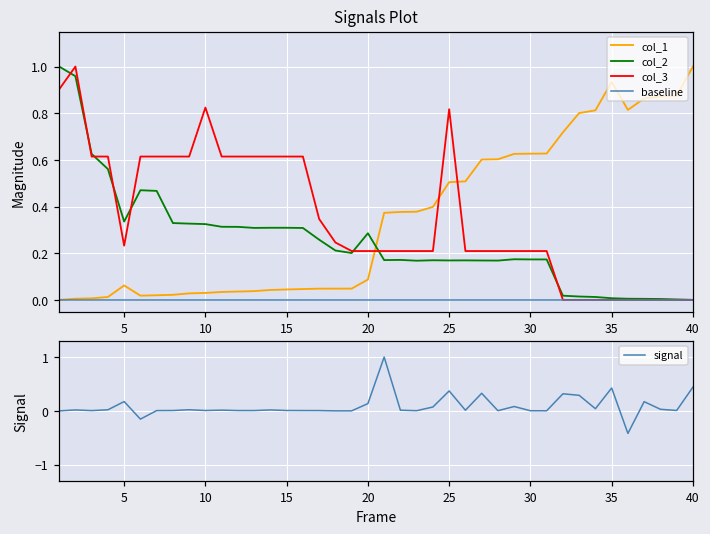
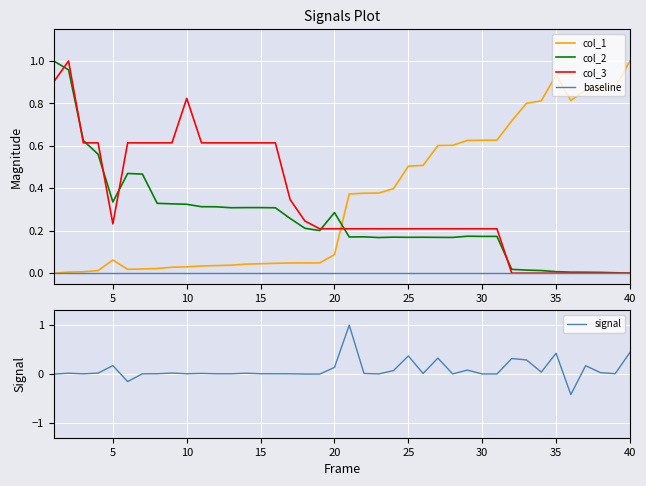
  {
    "Signals Plot": {
      "col_1": {
        "5": 0.06,
        "10": 0.03,
        "15": 0.04,
        "20": 0.09,
        "25": 0.50,
        "30": 0.63,
        "40": 1.00
      },
      "col_2": {
        "5": 0.34,
        "10": 0.32,
        "15": 0.31,
        "20": 0.29,
        "25": 0.17,
        "30": 0.17
      },
      "col_3": {
        "5": 0.23,
        "10": 0.82,
        "15": 0.61,
        "20": 0.21,
-       "25": 0.82,
+       "25": 0.21,
        "30": 0.21
      }
    }
  }
